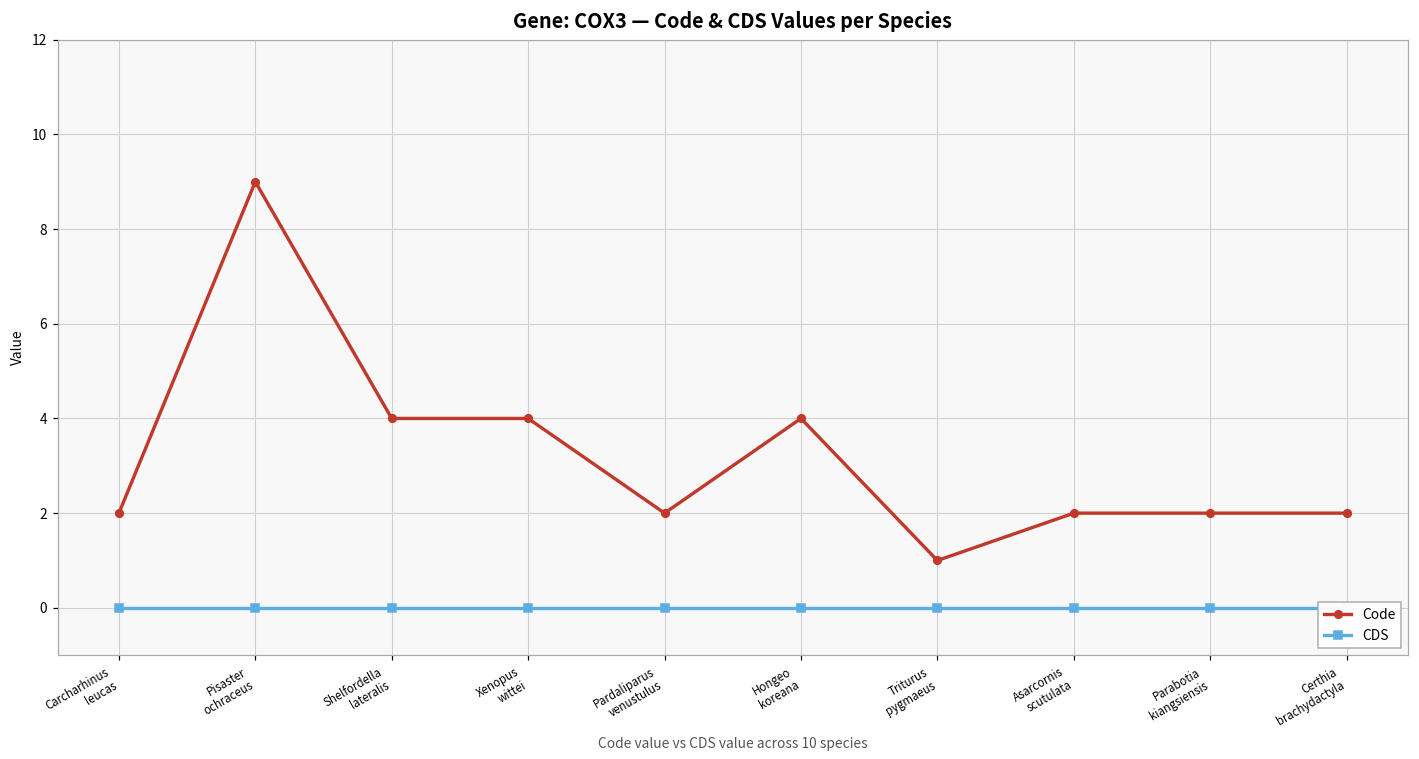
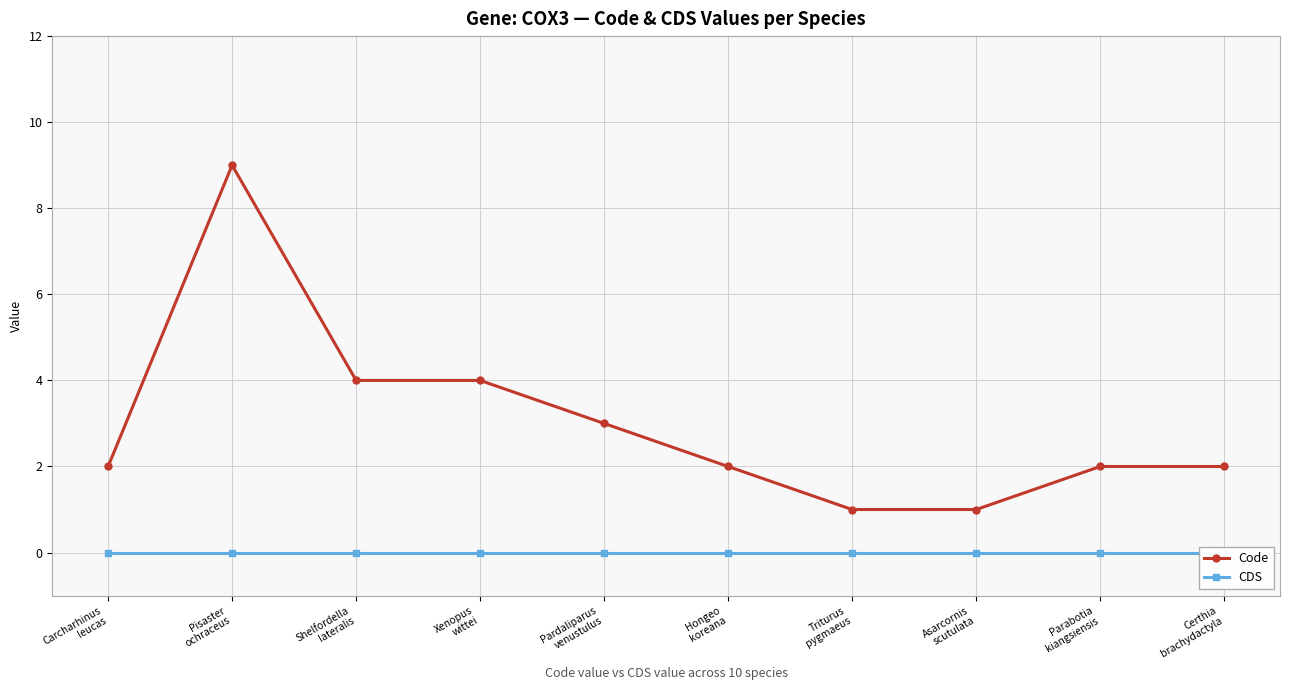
  {
    "Code": {
      "Carcharhinus leucas": 2,
      "Pisaster ochraceus": 9,
      "Shelfordella lateralis": 4,
      "Xenopus wittei": 4,
-     "Pardaliparus venustulus": 2,
-     "Hongeo koreana": 4,
+     "Pardaliparus venustulus": 3,
+     "Hongeo koreana": 2,
      "Triturus pygmaeus": 1,
-     "Asarcornis scutulata": 2,
+     "Asarcornis scutulata": 1,
      "Parabotia kiangsiensis": 2,
      "Certhia brachydactyla": 2
    },
    "CDS": {
      "Carcharhinus leucas": 0,
      "Pisaster ochraceus": 0,
      "Shelfordella lateralis": 0,
      "Xenopus wittei": 0,
      "Pardaliparus venustulus": 0,
      "Hongeo koreana": 0,
      "Triturus pygmaeus": 0,
      "Asarcornis scutulata": 0,
      "Parabotia kiangsiensis": 0
    }
  }
